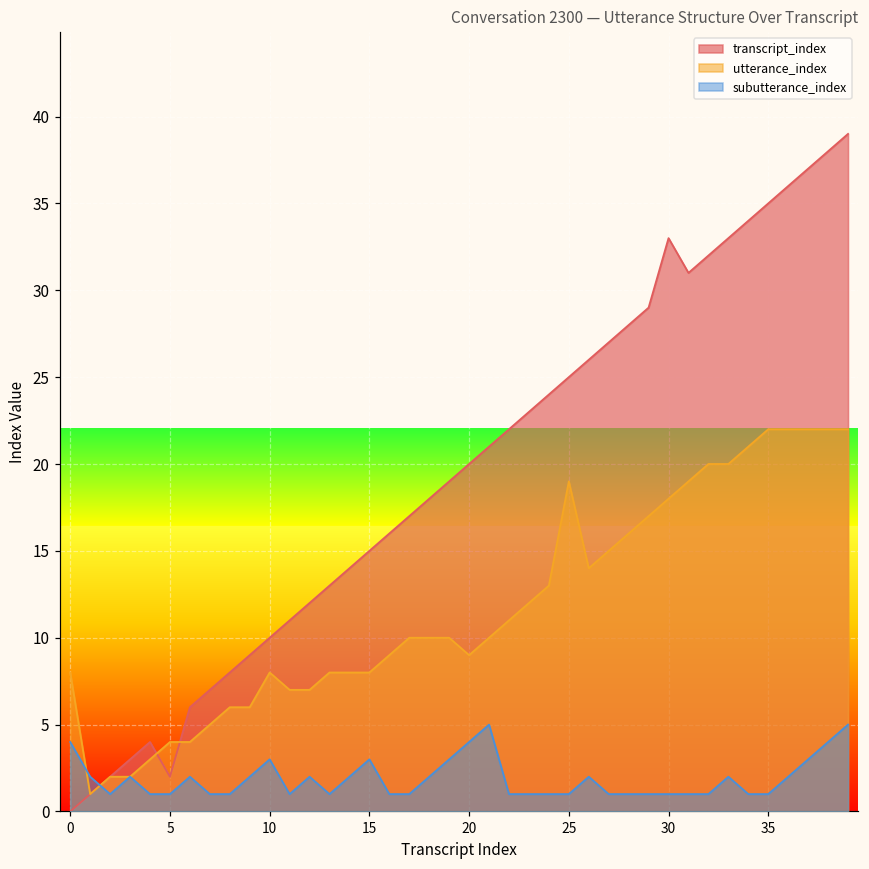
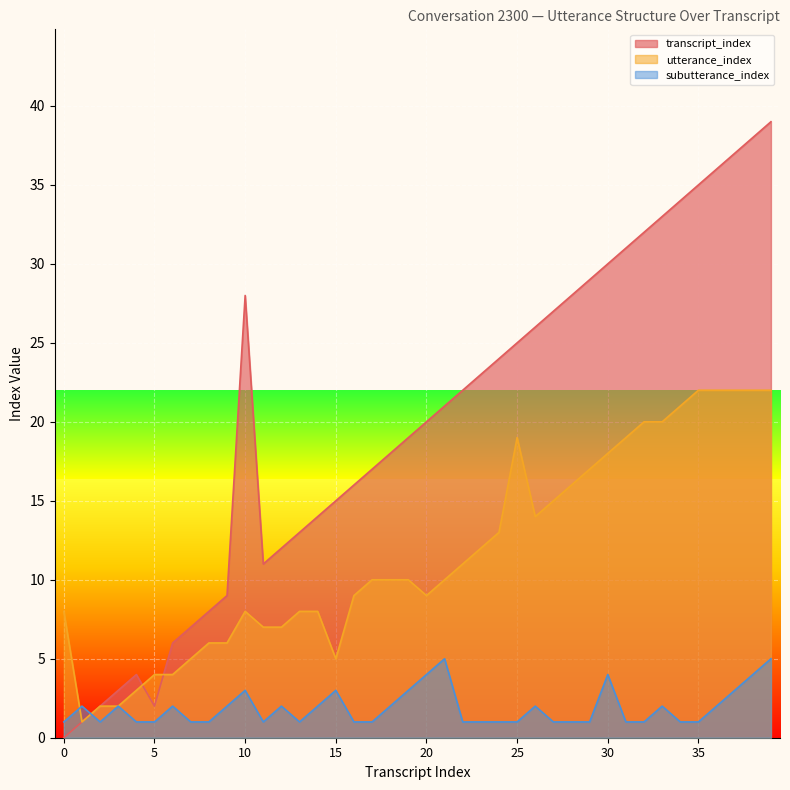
  {
    "transcript_index": {
      "0": 0,
      "5": 2,
-     "10": 10,
+     "10": 28,
      "15": 15,
      "20": 20,
      "25": 25,
-     "30": 33,
+     "30": 30,
      "35": 35
    },
    "utterance_index": {
      "0": 8,
      "5": 4,
      "10": 8,
-     "15": 8,
+     "15": 5,
      "20": 9,
      "25": 19,
      "30": 18,
      "35": 22
    },
    "subutterance_index": {
-     "0": 4,
+     "0": 1,
      "5": 1,
      "10": 3,
      "15": 3,
      "20": 4,
      "25": 1,
-     "30": 1,
+     "30": 4,
      "35": 1
    }
  }
